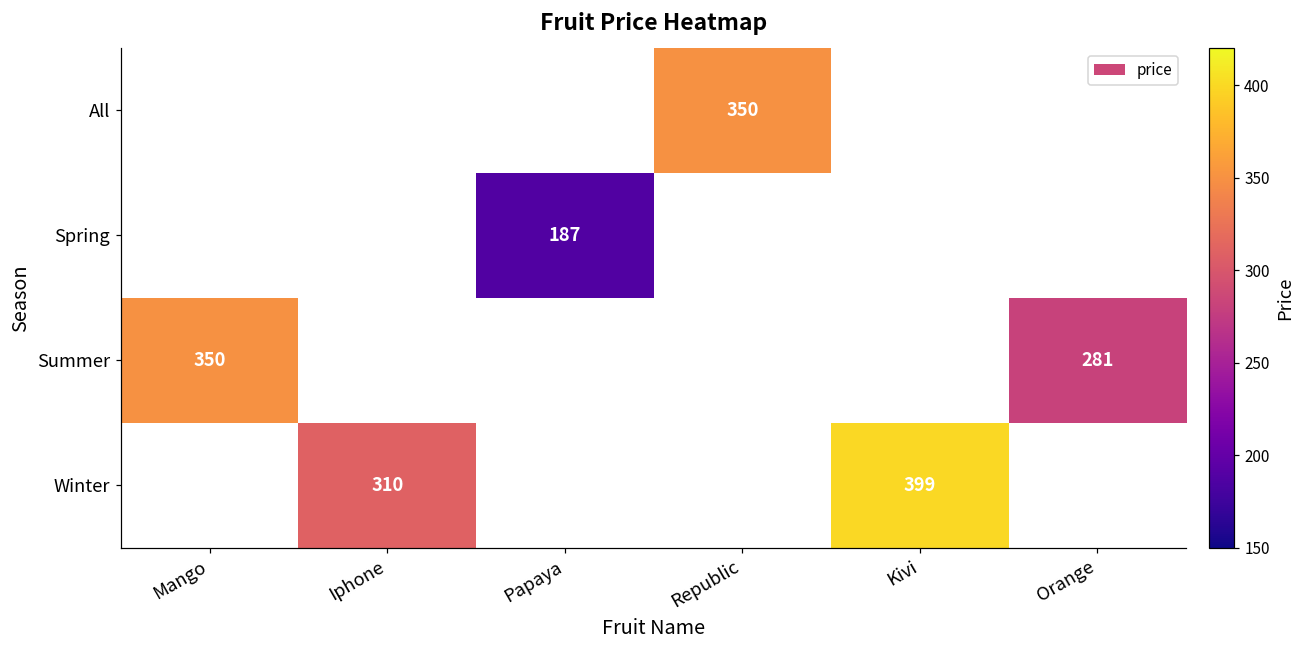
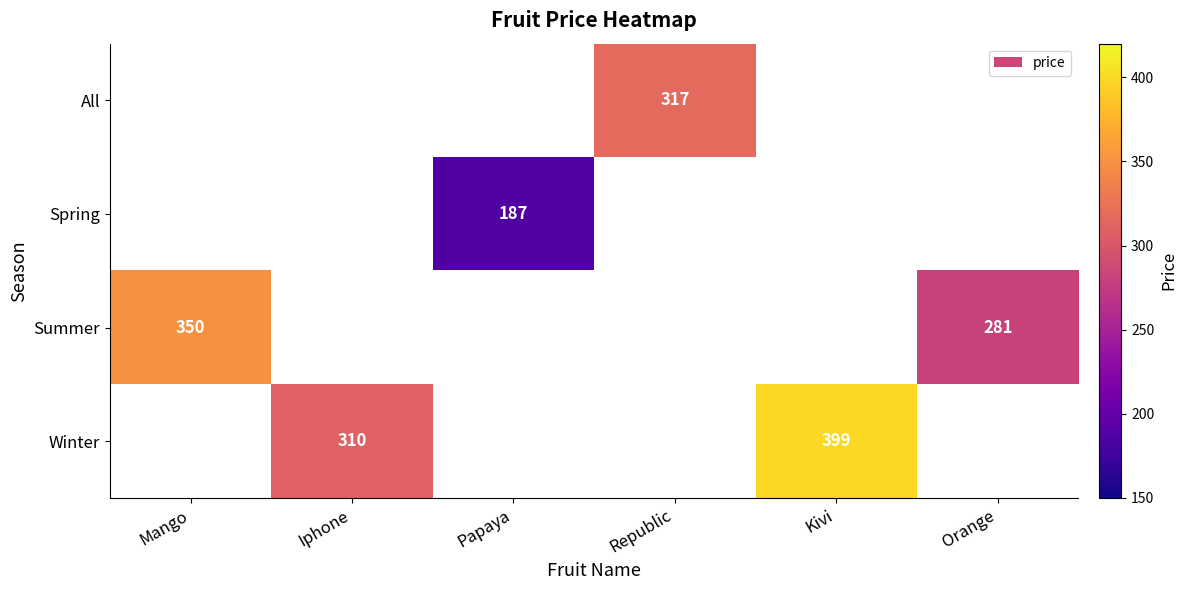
  {
    "All": {
-     "Republic": 350
+     "Republic": 317
    },
    "Spring": {
      "Papaya": 187
    },
    "Summer": {
      "Mango": 350,
      "Orange": 281
    },
    "Winter": {
      "Iphone": 310,
      "Kivi": 399
    }
  }
